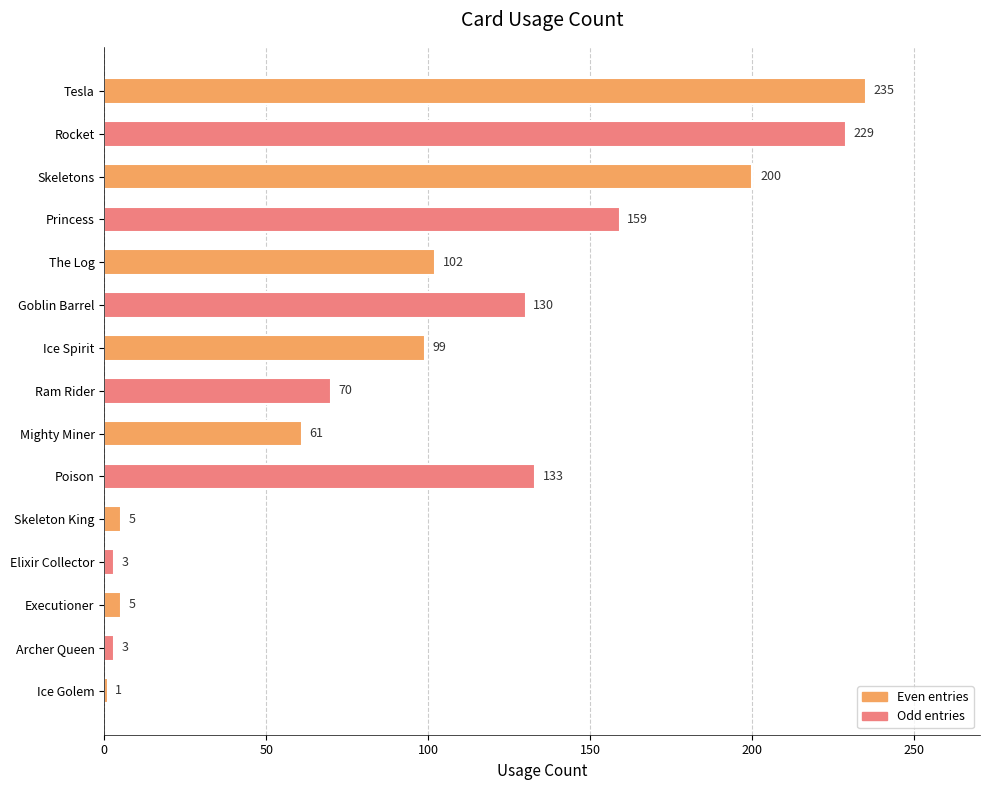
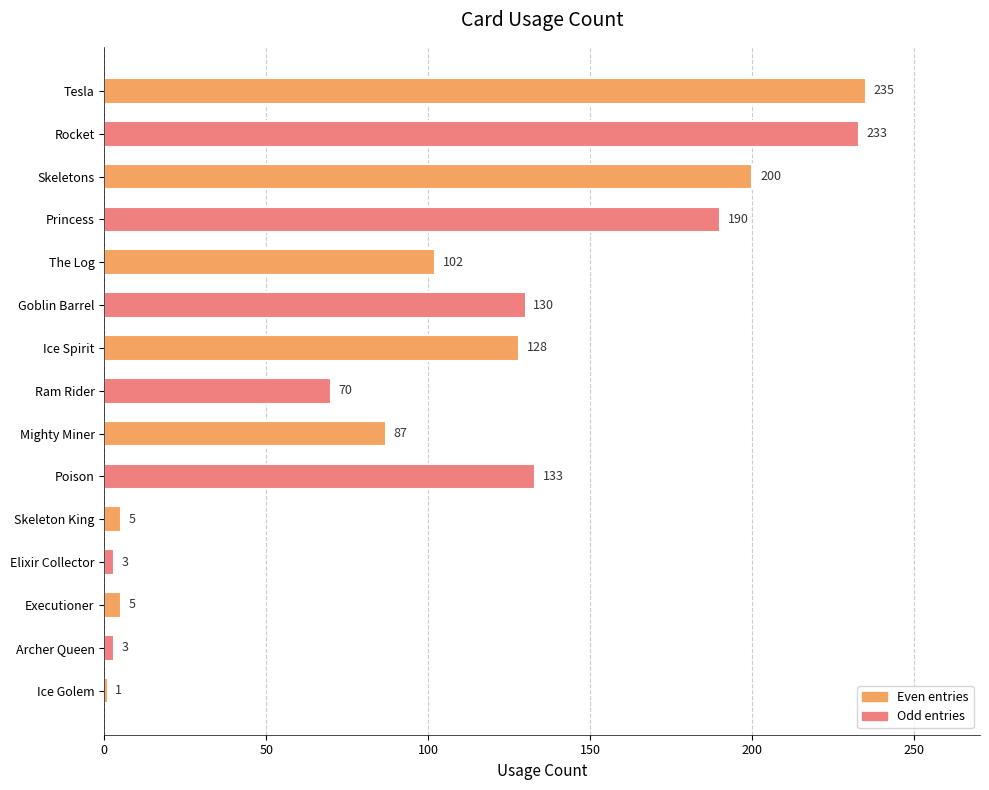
  {
    "Tesla": 235,
-   "Rocket": 229,
+   "Rocket": 233,
    "Skeletons": 200,
-   "Princess": 159,
+   "Princess": 190,
    "The Log": 102,
    "Goblin Barrel": 130,
-   "Ice Spirit": 99,
+   "Ice Spirit": 128,
    "Ram Rider": 70,
-   "Mighty Miner": 61,
+   "Mighty Miner": 87,
    "Poison": 133,
    "Skeleton King": 5,
    "Elixir Collector": 3,
    "Executioner": 5,
    "Archer Queen": 3,
    "Ice Golem": 1
  }
